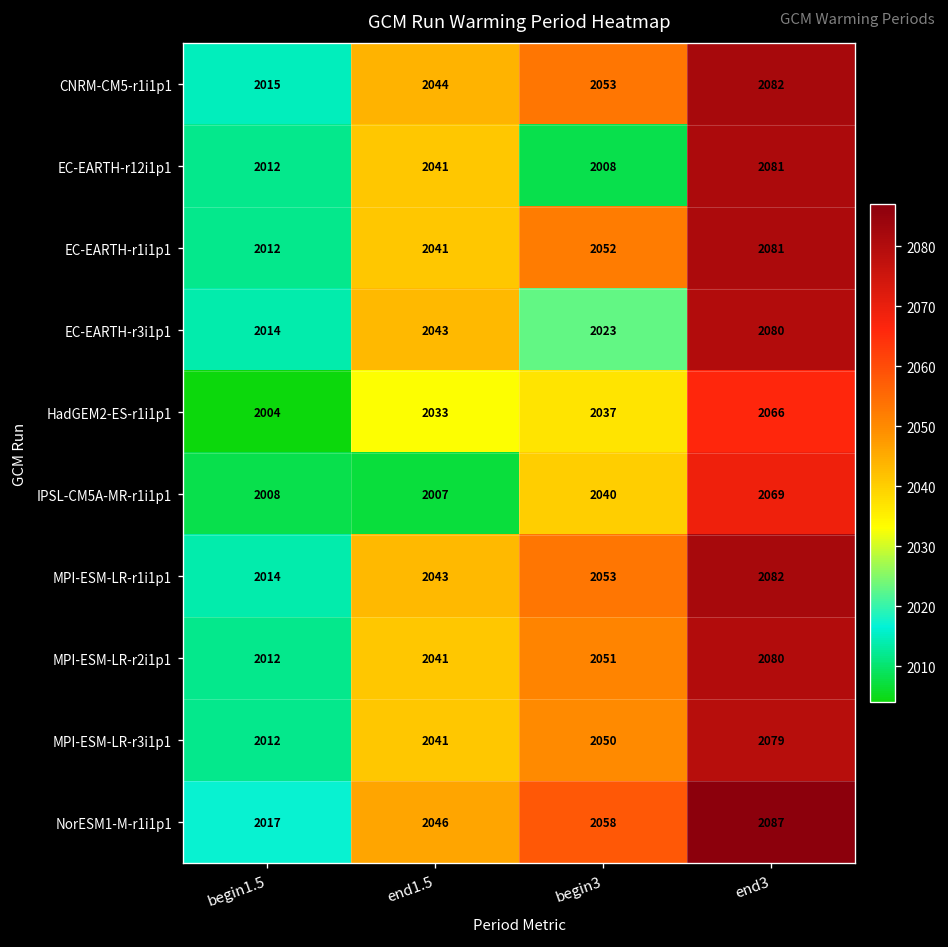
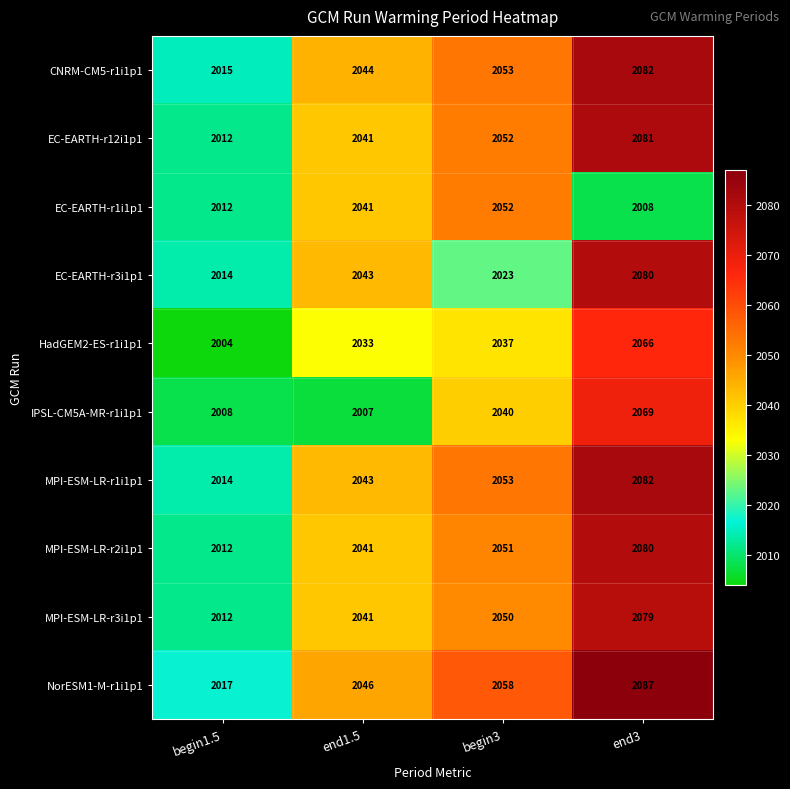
  {
    "CNRM-CM5-r1i1p1": {
      "begin1.5": 2015,
      "end1.5": 2044,
      "begin3": 2053,
      "end3": 2082
    },
    "EC-EARTH-r12i1p1": {
      "begin1.5": 2012,
      "end1.5": 2041,
-     "begin3": 2008,
+     "begin3": 2052,
      "end3": 2081
    },
    "EC-EARTH-r1i1p1": {
      "begin1.5": 2012,
      "end1.5": 2041,
      "begin3": 2052,
-     "end3": 2081
+     "end3": 2008
    },
    "EC-EARTH-r3i1p1": {
      "begin1.5": 2014,
      "end1.5": 2043,
      "begin3": 2023,
      "end3": 2080
    },
    "HadGEM2-ES-r1i1p1": {
      "begin1.5": 2004,
      "end1.5": 2033,
      "begin3": 2037,
      "end3": 2066
    },
    "IPSL-CM5A-MR-r1i1p1": {
      "begin1.5": 2008,
      "end1.5": 2007,
      "begin3": 2040,
      "end3": 2069
    },
    "MPI-ESM-LR-r1i1p1": {
      "begin1.5": 2014,
      "end1.5": 2043,
      "begin3": 2053,
      "end3": 2082
    },
    "MPI-ESM-LR-r2i1p1": {
      "begin1.5": 2012,
      "end1.5": 2041,
      "begin3": 2051,
      "end3": 2080
    },
    "MPI-ESM-LR-r3i1p1": {
      "begin1.5": 2012,
      "end1.5": 2041,
      "begin3": 2050,
      "end3": 2079
    },
    "NorESM1-M-r1i1p1": {
      "begin1.5": 2017,
      "end1.5": 2046,
      "begin3": 2058,
      "end3": 2087
    }
  }
